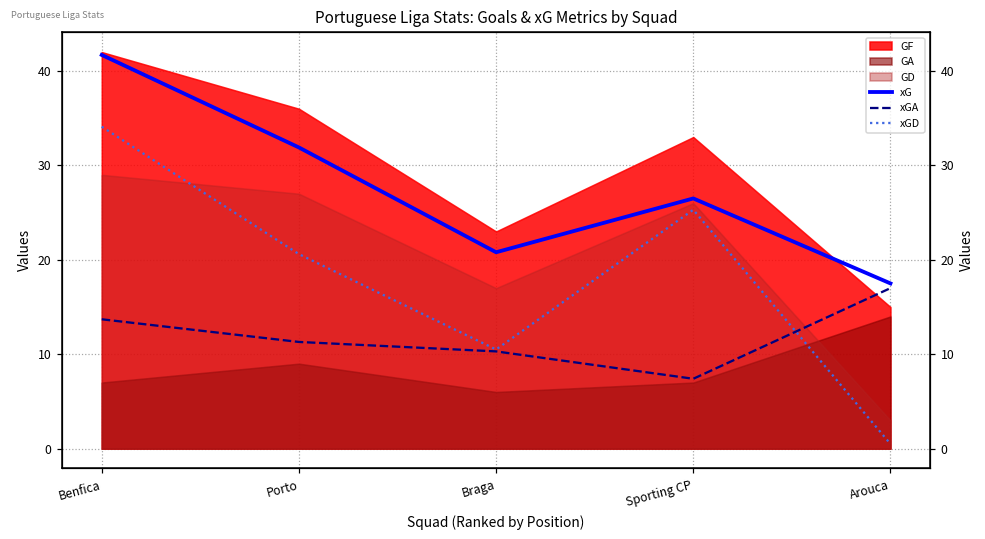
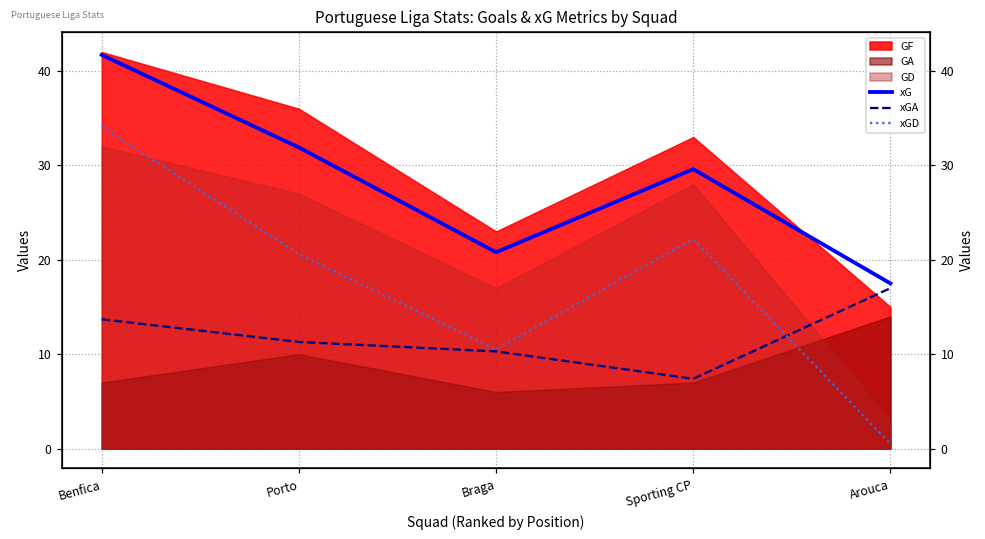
  {
    "xG": {
      "Porto": 32,
      "Braga": 21,
-     "Sporting CP": 27,
+     "Sporting CP": 30,
      "Arouca": 18
    },
    "GF": {
      "Porto": 36,
      "Braga": 23,
      "Sporting CP": 33,
      "Arouca": 15
    },
    "xGA": {
      "Benfica": 14,
      "Porto": 11,
      "Sporting CP": 7,
      "Arouca": 17
    },
    "GA": {
      "Benfica": 7,
-     "Porto": 9,
+     "Porto": 10,
      "Braga": 6,
      "Sporting CP": 7,
      "Arouca": 14
    },
    "GD": {
-     "Benfica": 29,
+     "Benfica": 32,
      "Porto": 27,
      "Braga": 17,
-     "Sporting CP": 26,
+     "Sporting CP": 28,
      "Arouca": 3
    },
    "xGD": {
      "Benfica": 34,
      "Porto": 21,
-     "Sporting CP": 25,
+     "Sporting CP": 22,
      "Arouca": 1
    }
  }
